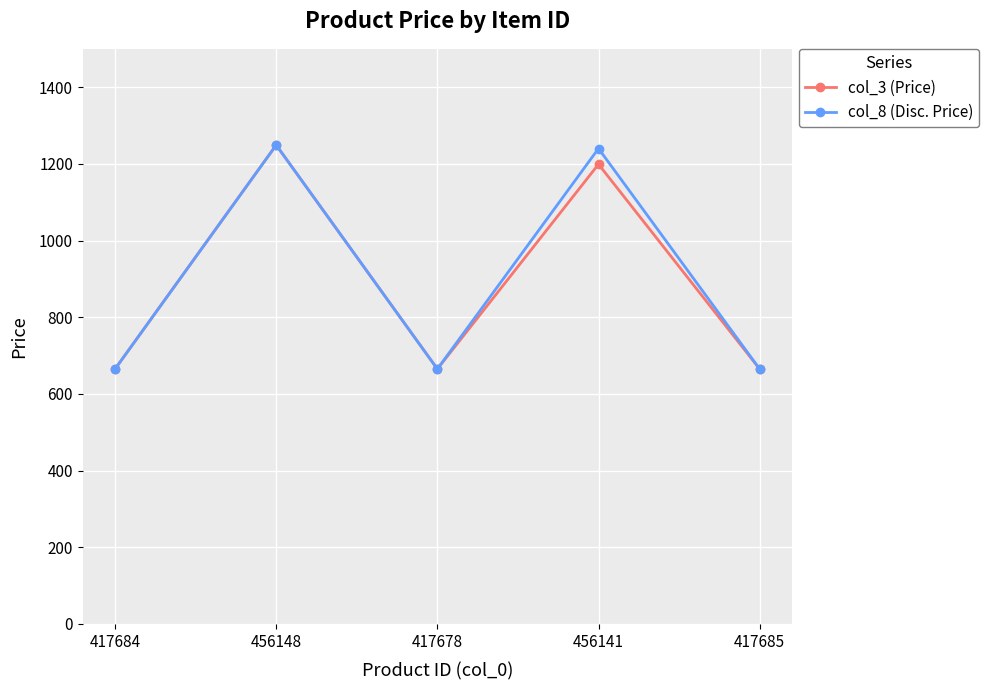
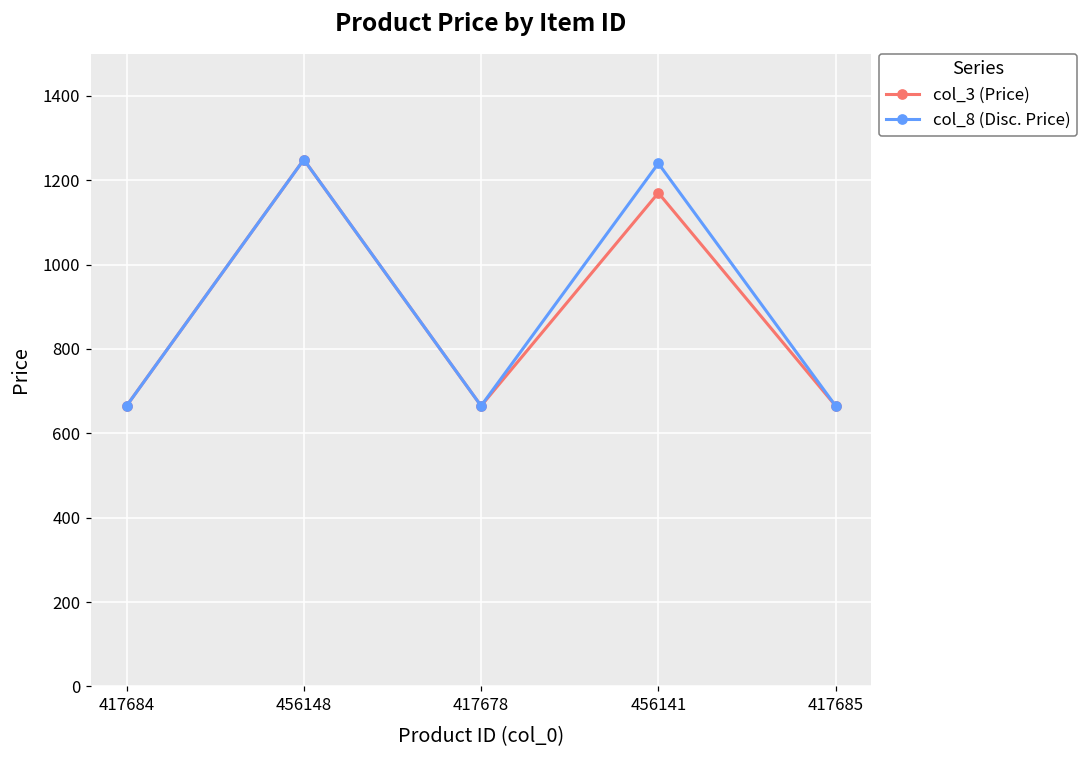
  {
    "col_3 (Price)": {
-     "456141": 1200
+     "456141": 1170
    },
    "col_8 (Disc. Price)": {
      "456141": 1240
    }
  }
